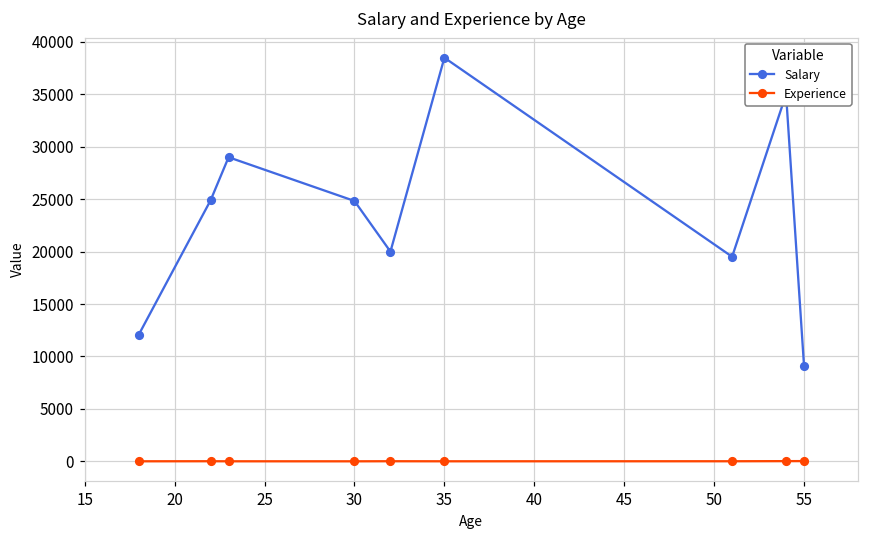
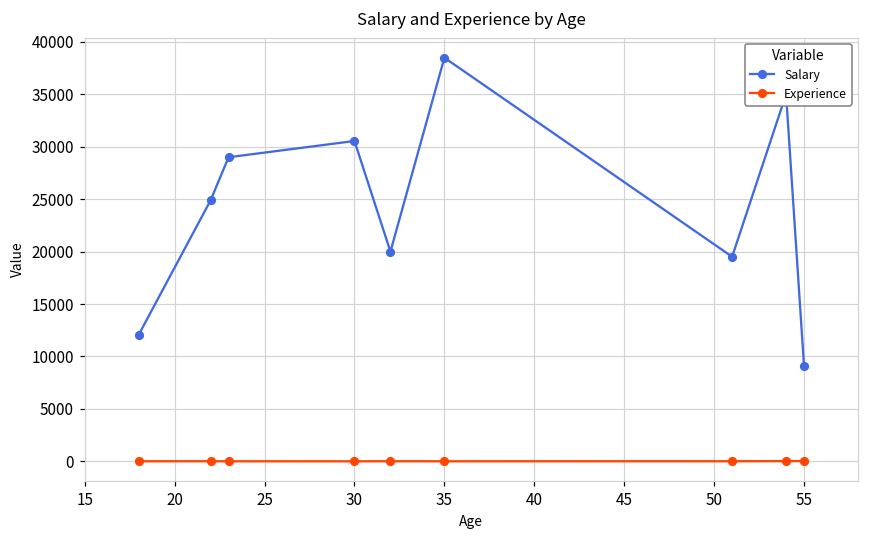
  {
    "Salary": {
-     "30": 25000,
+     "30": 31000,
      "35": 38000,
      "55": 9000
    },
    "Experience": {
      "30": 0,
      "35": 0,
      "55": 0
    }
  }
